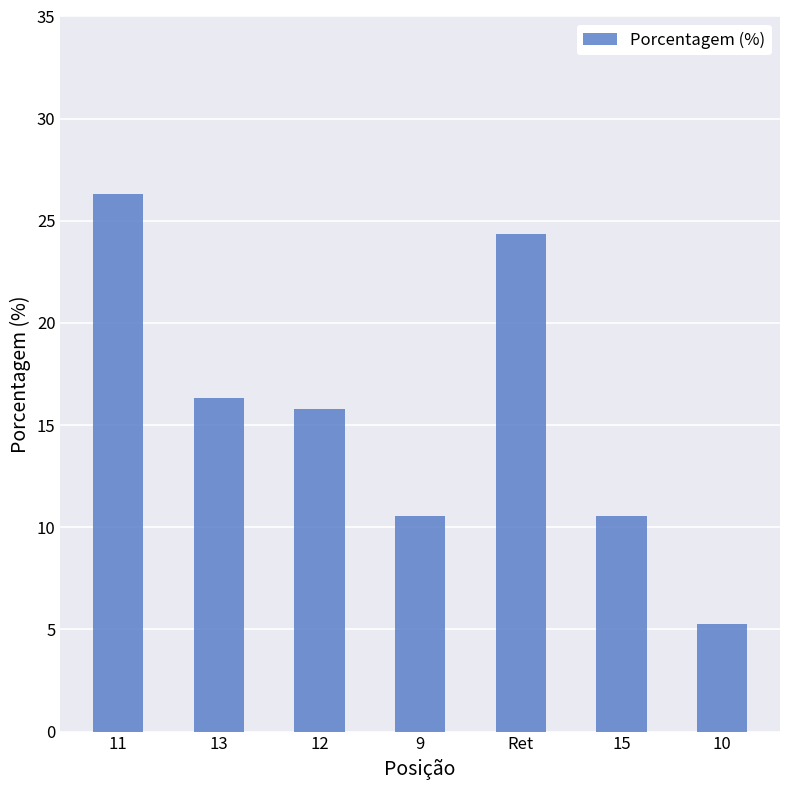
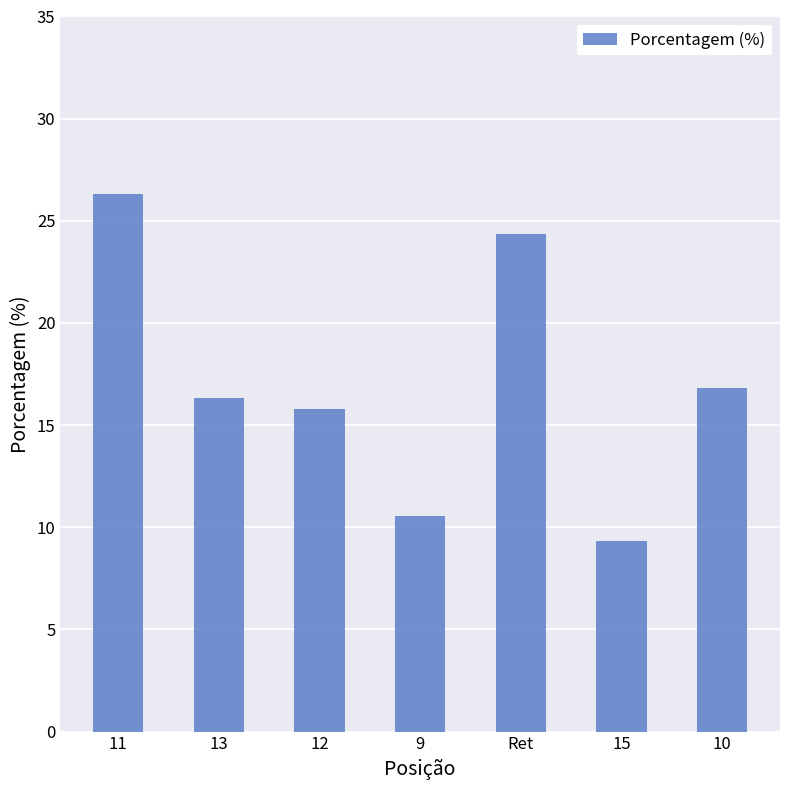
  {
    "11": 26.3,
    "13": 16.3,
    "12": 15.8,
    "9": 10.5,
    "Ret": 24.4,
-   "15": 10.5,
-   "10": 5.3
+   "15": 9.3,
+   "10": 16.8
  }
